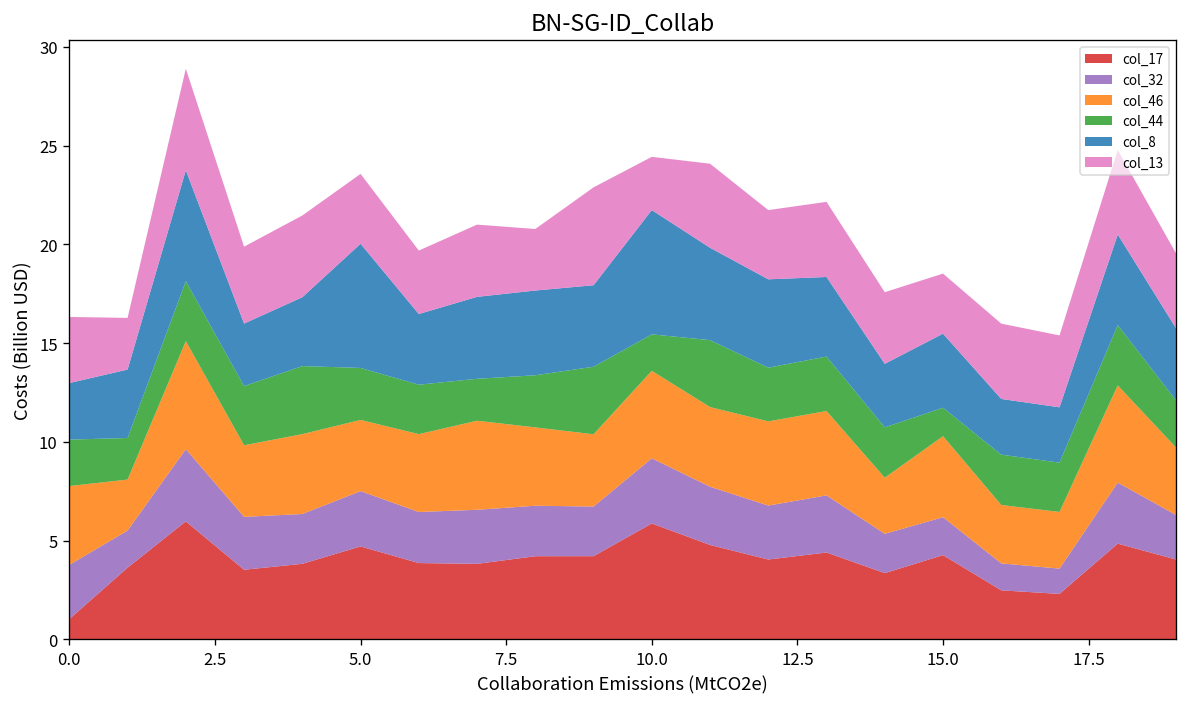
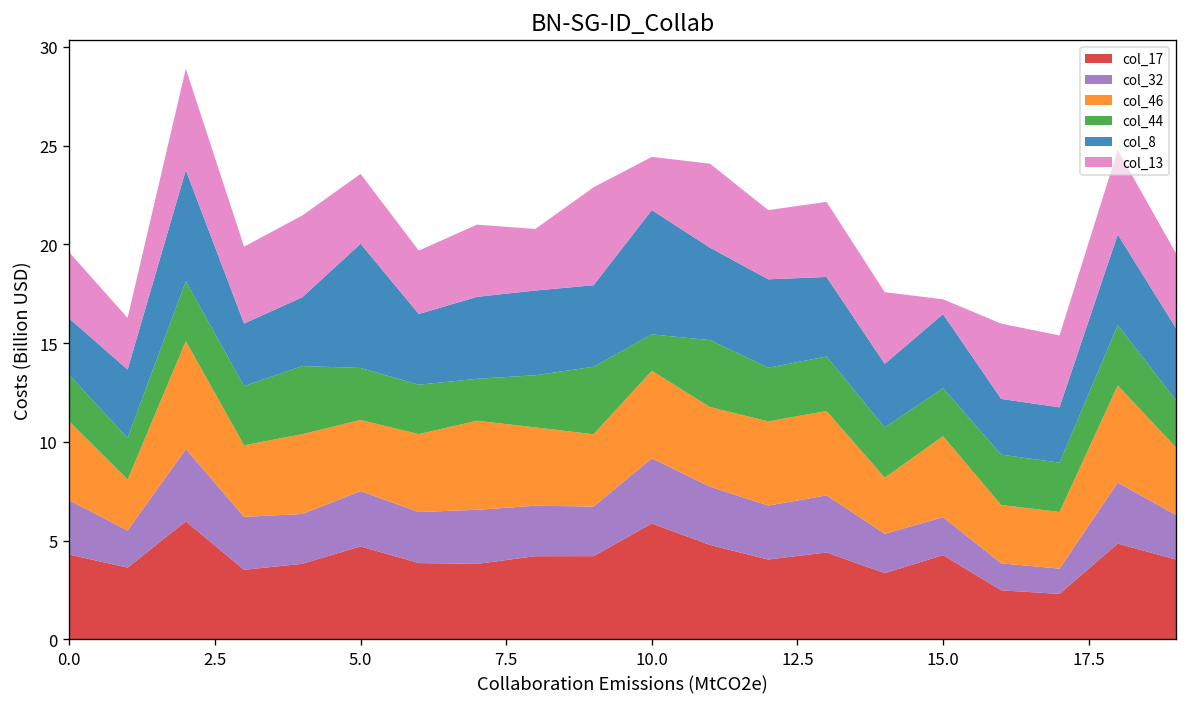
  {
    "col_17": {
-     "0.0": 1.0,
+     "0.0": 4.3,
      "5.0": 4.7,
      "10.0": 5.9,
      "15.0": 4.3
    },
    "col_32": {
      "0.0": 2.7,
      "5.0": 2.8,
      "10.0": 3.3,
      "15.0": 1.9
    },
    "col_46": {
      "0.0": 4.0,
      "5.0": 3.6,
      "10.0": 4.4,
      "15.0": 4.1
    },
    "col_44": {
      "0.0": 2.4,
      "5.0": 2.6,
      "10.0": 1.8,
-     "15.0": 1.4
+     "15.0": 2.4
    },
    "col_8": {
      "0.0": 2.9,
      "5.0": 6.3,
      "10.0": 6.3,
      "15.0": 3.8
    },
    "col_13": {
      "0.0": 3.3,
      "5.0": 3.5,
      "10.0": 2.7,
-     "15.0": 3.0
+     "15.0": 0.8
    }
  }
